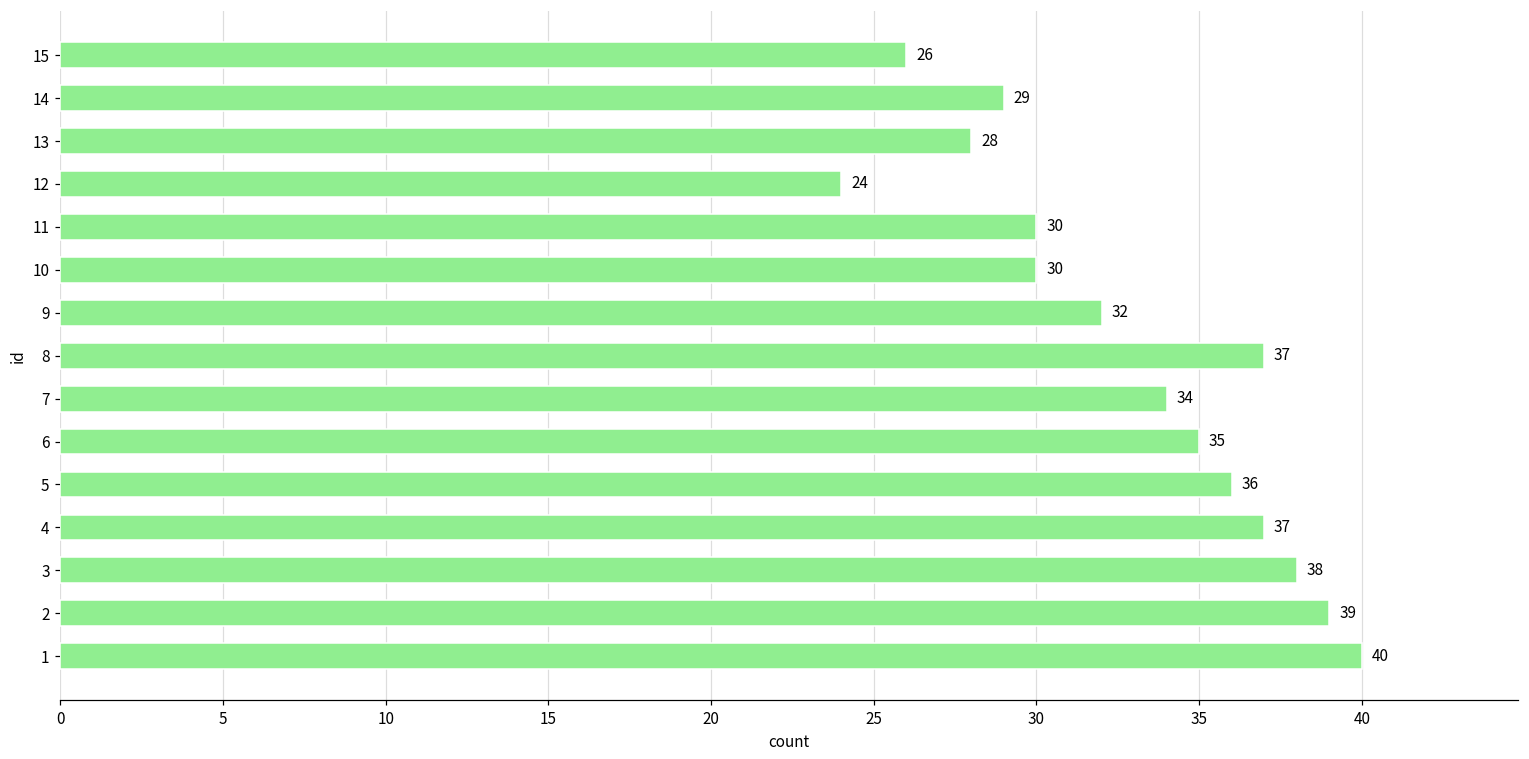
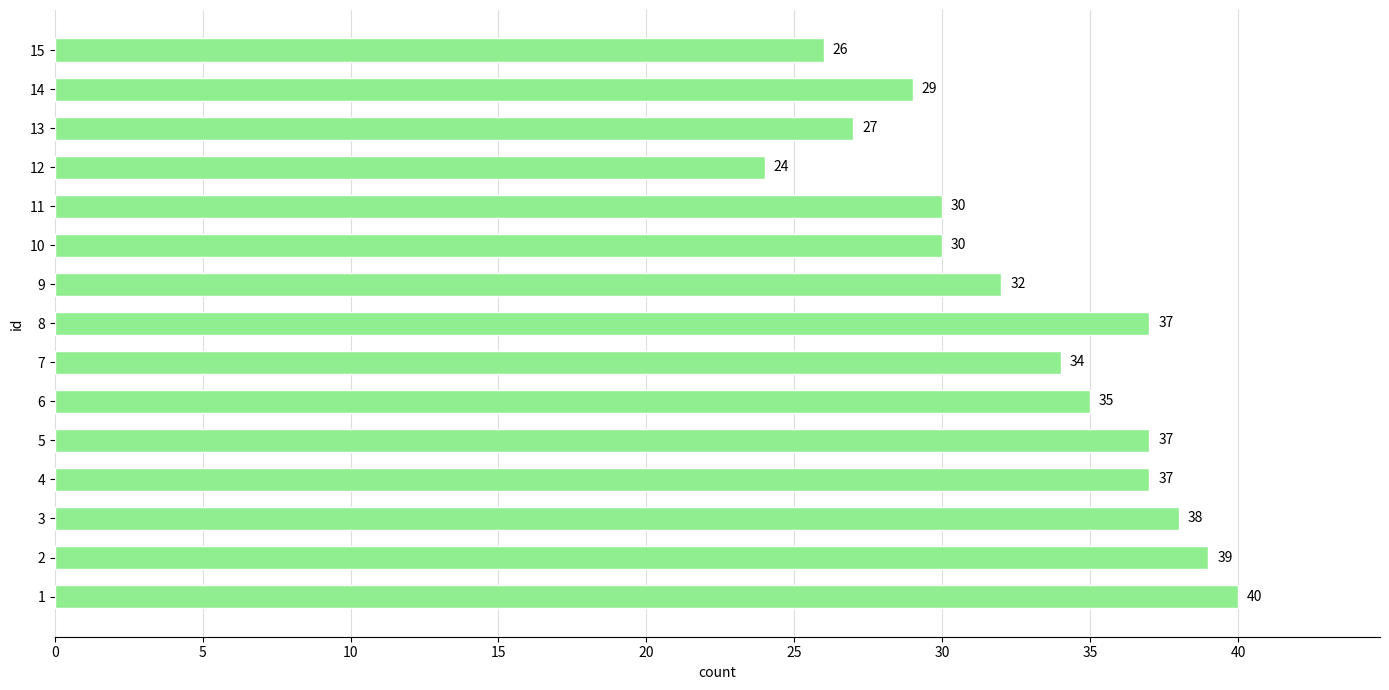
  {
    "15": 26,
    "14": 29,
-   "13": 28,
+   "13": 27,
    "12": 24,
    "11": 30,
    "10": 30,
    "9": 32,
    "8": 37,
    "7": 34,
    "6": 35,
-   "5": 36,
+   "5": 37,
    "4": 37,
    "3": 38,
    "2": 39,
    "1": 40
  }
